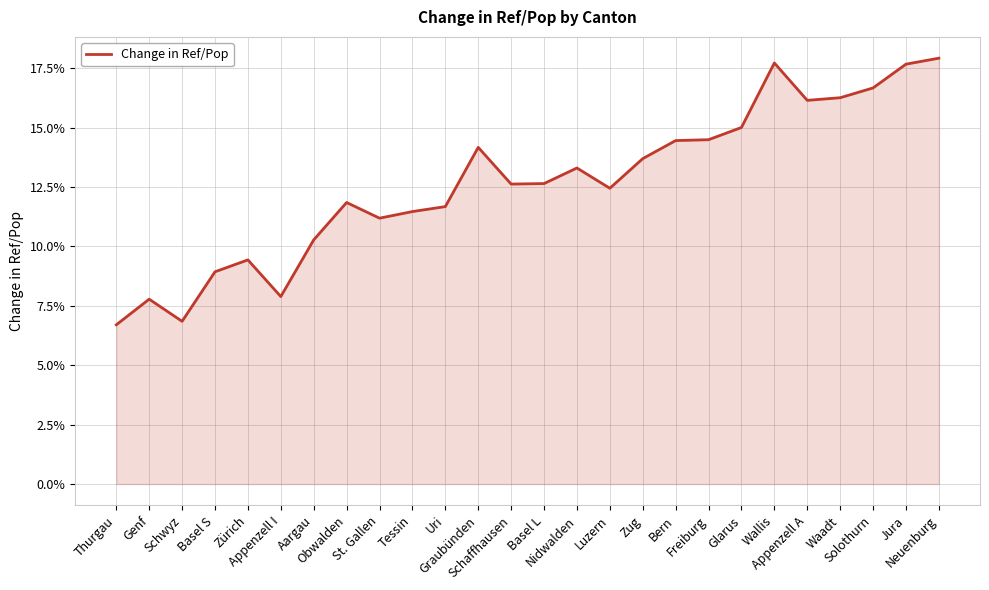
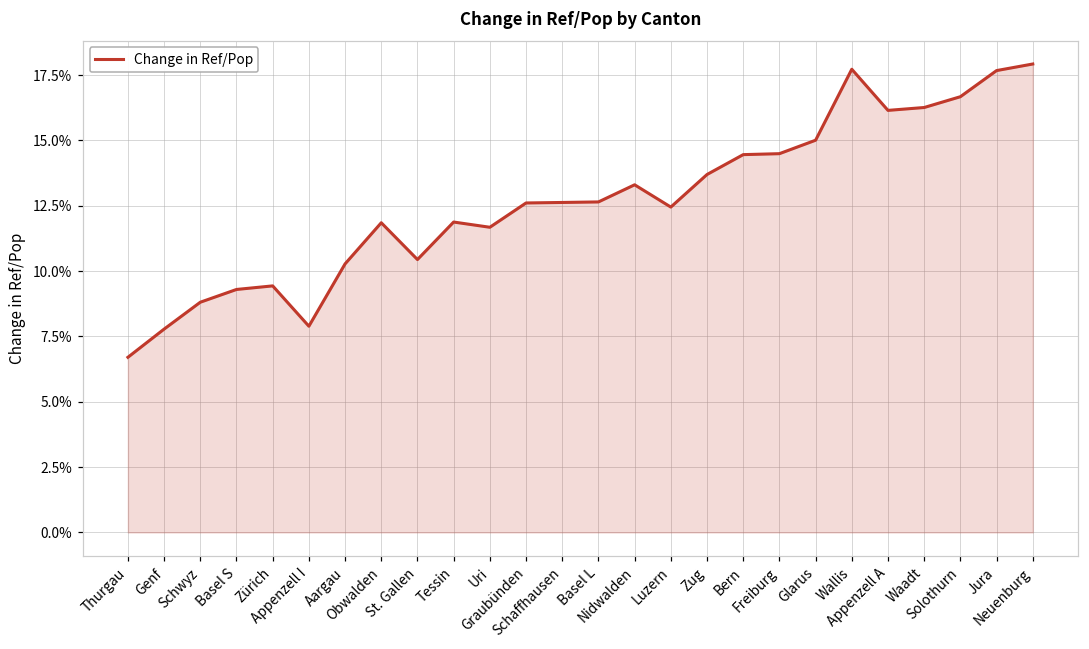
  {
    "Thurgau": "6.7%",
    "Genf": "7.8%",
-   "Schwyz": "6.8%",
-   "Basel S": "8.9%",
+   "Schwyz": "8.8%",
+   "Basel S": "9.3%",
    "Zürich": "9.4%",
    "Appenzell I": "7.9%",
    "Aargau": "10.3%",
    "Obwalden": "11.8%",
-   "St. Gallen": "11.2%",
-   "Tessin": "11.5%",
+   "St. Gallen": "10.4%",
+   "Tessin": "11.9%",
    "Uri": "11.7%",
-   "Graubünden": "14.2%",
+   "Graubünden": "12.6%",
    "Schaffhausen": "12.6%",
    "Basel L": "12.6%",
    "Nidwalden": "13.3%",
    "Luzern": "12.4%",
    "Zug": "13.7%",
    "Bern": "14.5%",
    "Freiburg": "14.5%",
    "Glarus": "15.0%",
    "Wallis": "17.7%",
    "Appenzell A": "16.1%",
    "Waadt": "16.3%",
    "Solothurn": "16.7%",
    "Jura": "17.7%",
    "Neuenburg": "17.9%"
  }
